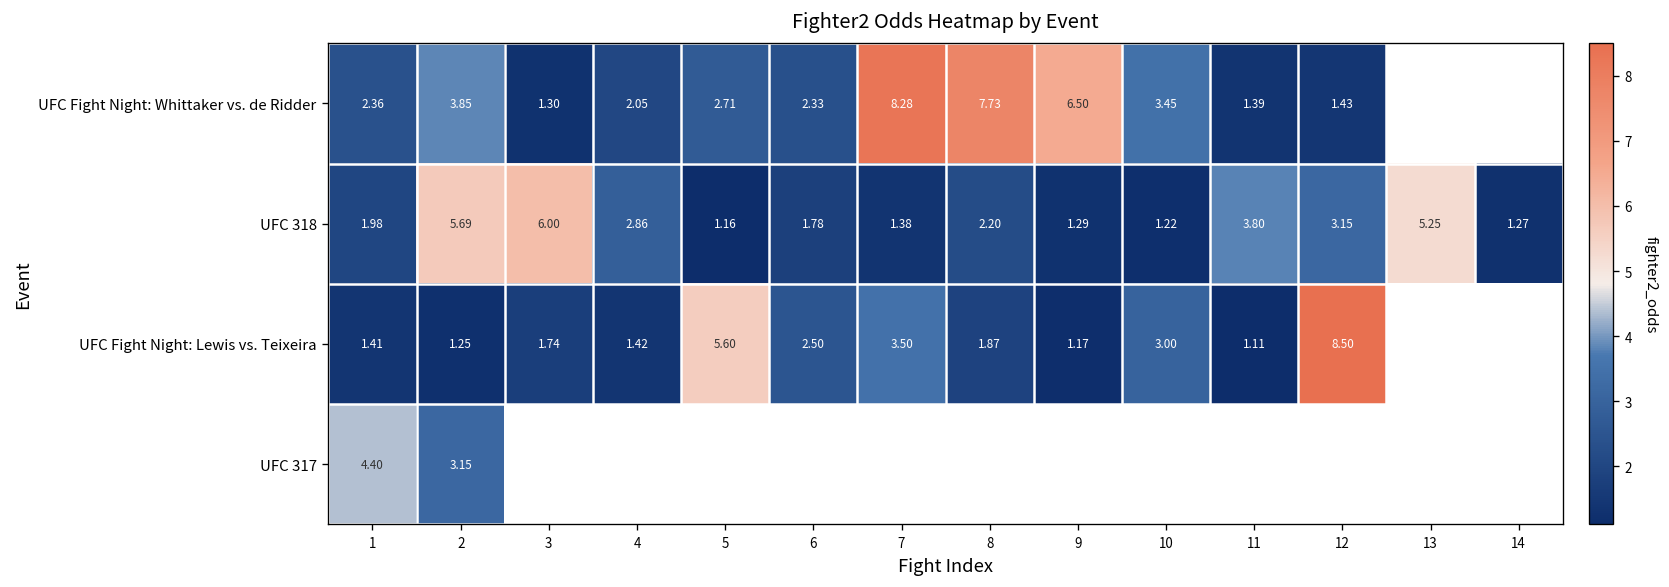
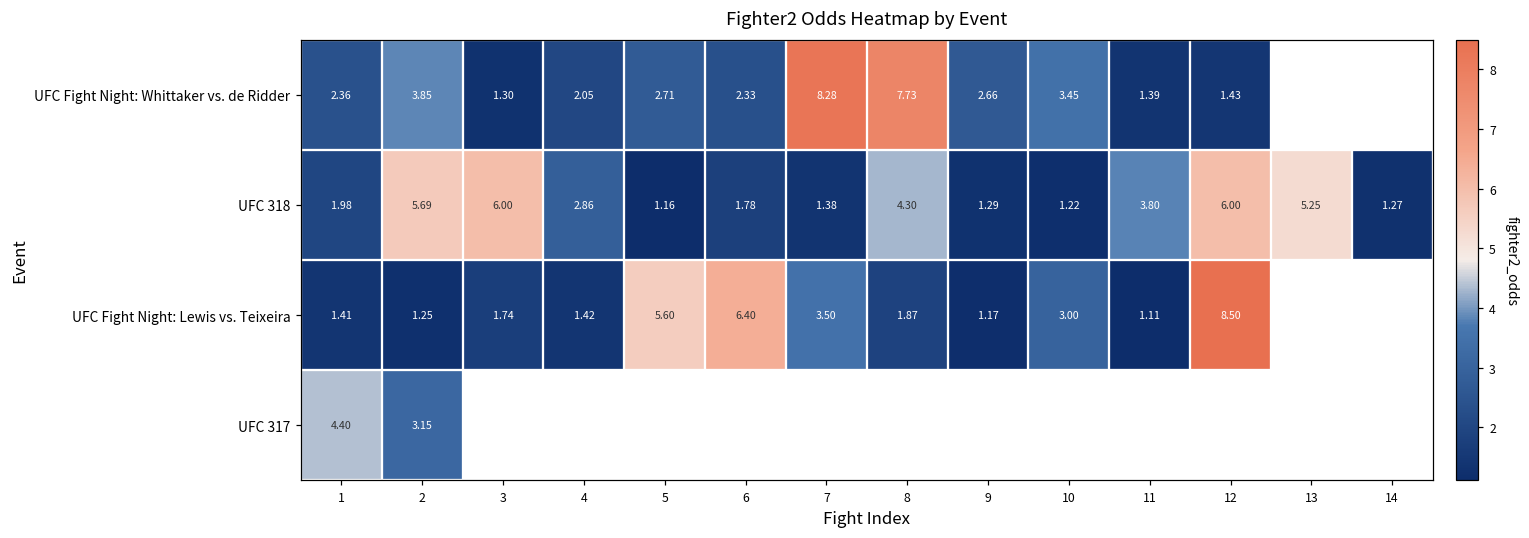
  {
    "UFC Fight Night: Whittaker vs. de Ridder": {
      "1": 2.36,
      "2": 3.85,
      "3": 1.30,
      "4": 2.05,
      "5": 2.71,
      "6": 2.33,
      "7": 8.28,
      "8": 7.73,
-     "9": 6.50,
+     "9": 2.66,
      "10": 3.45,
      "11": 1.39,
      "12": 1.43
    },
    "UFC 318": {
      "1": 1.98,
      "2": 5.69,
      "3": 6.00,
      "4": 2.86,
      "5": 1.16,
      "6": 1.78,
      "7": 1.38,
-     "8": 2.20,
+     "8": 4.30,
      "9": 1.29,
      "10": 1.22,
      "11": 3.80,
-     "12": 3.15,
+     "12": 6.00,
      "13": 5.25,
      "14": 1.27
    },
    "UFC Fight Night: Lewis vs. Teixeira": {
      "1": 1.41,
      "2": 1.25,
      "3": 1.74,
      "4": 1.42,
      "5": 5.60,
-     "6": 2.50,
+     "6": 6.40,
      "7": 3.50,
      "8": 1.87,
      "9": 1.17,
      "10": 3.00,
      "11": 1.11,
      "12": 8.50
    },
    "UFC 317": {
      "1": 4.40,
      "2": 3.15
    }
  }
